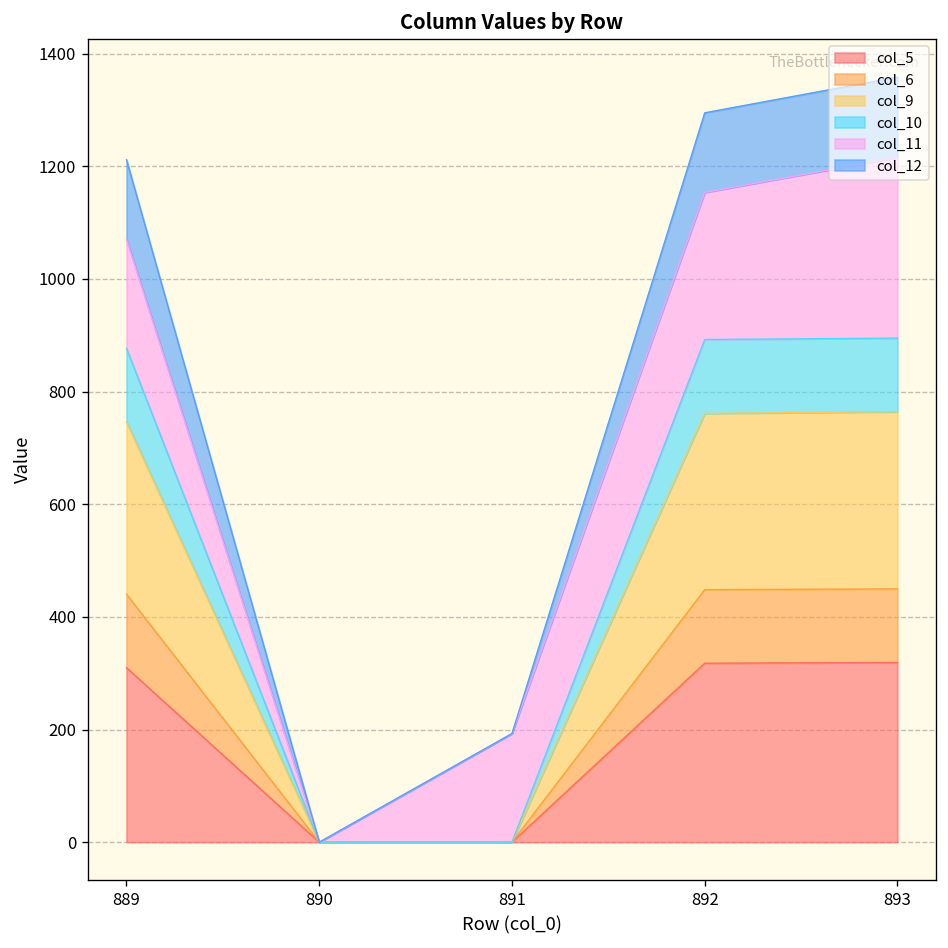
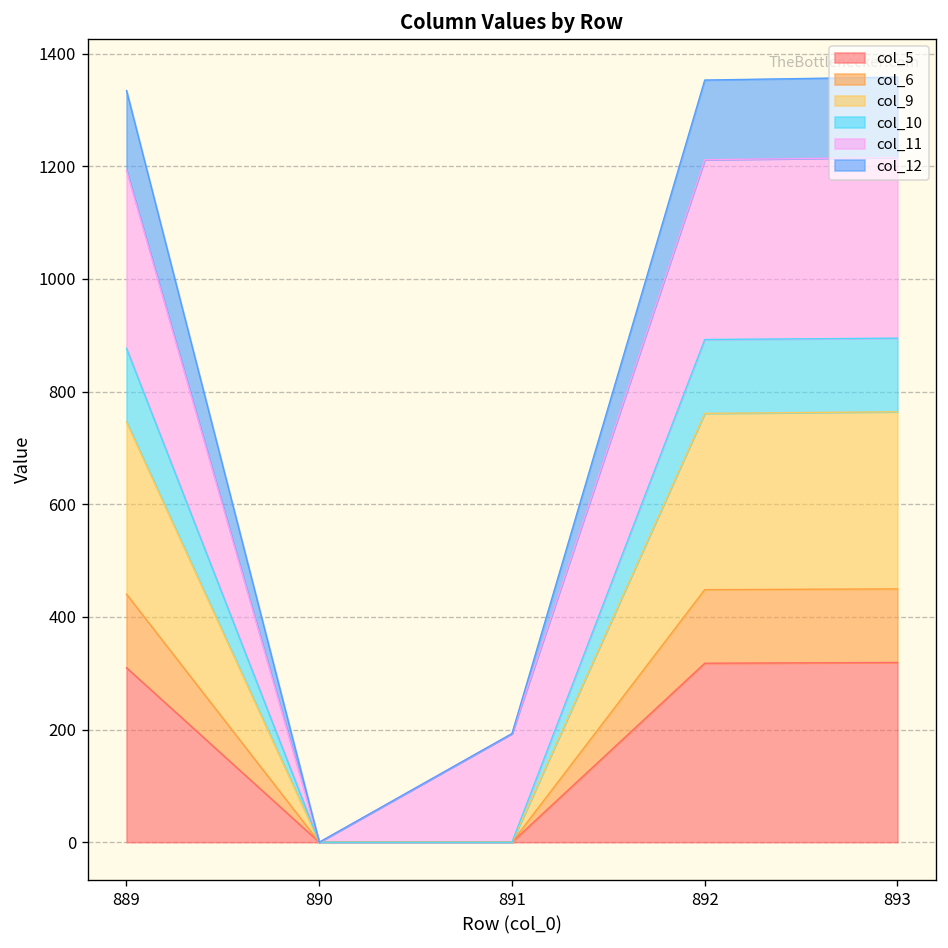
  {
    "col_11": {
-     "889": 190,
-     "892": 260
+     "889": 320,
+     "892": 320
    }
  }
